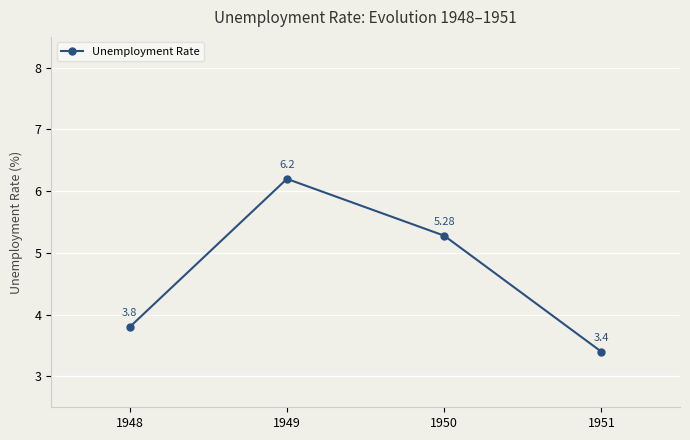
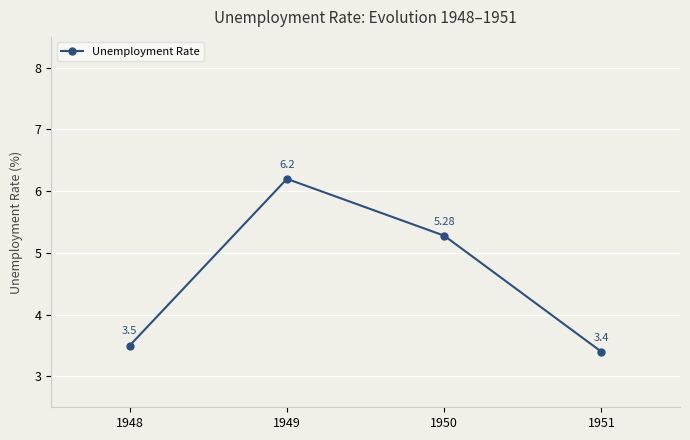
  {
-   "1948": 3.8,
+   "1948": 3.5,
    "1949": 6.2,
    "1950": 5.28,
    "1951": 3.4
  }
